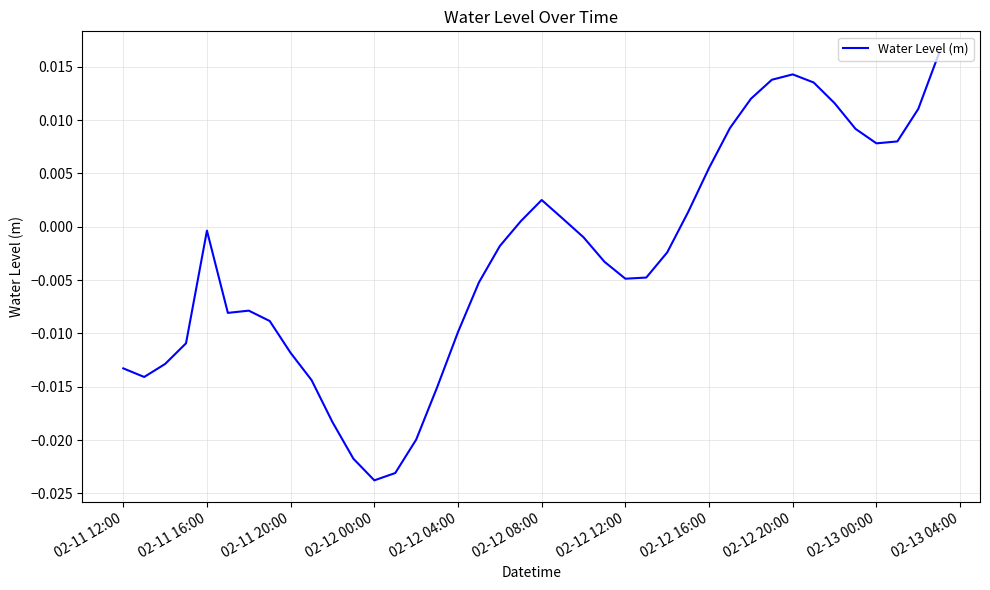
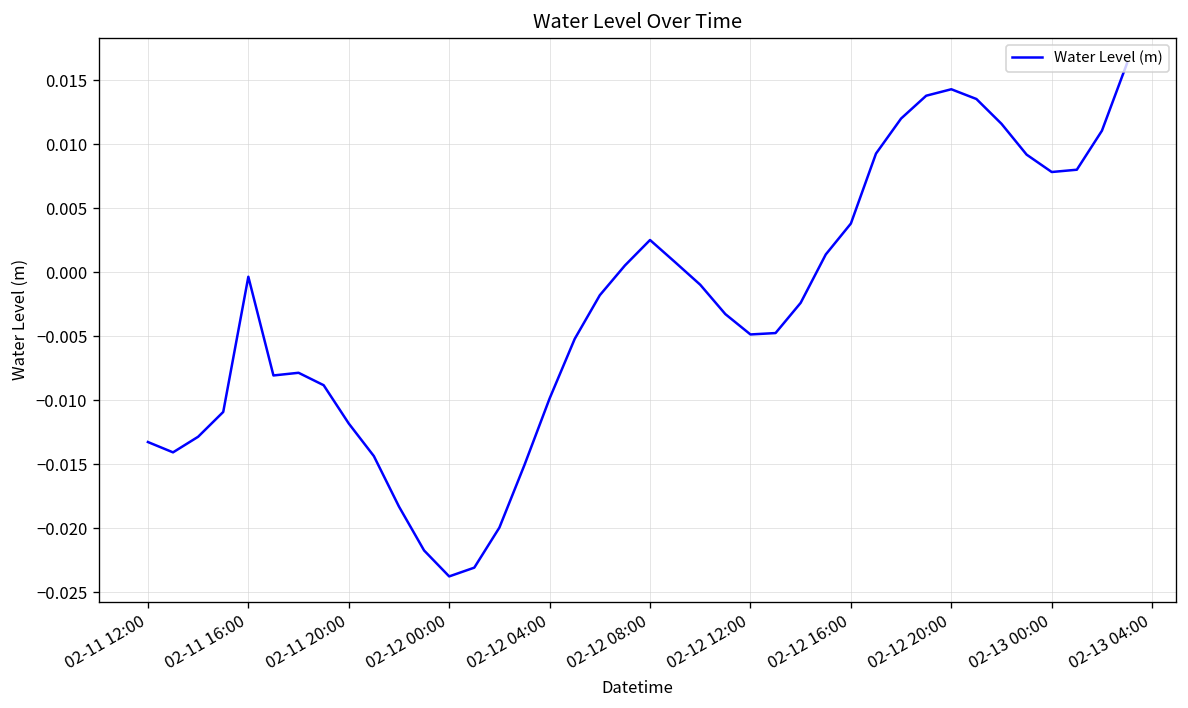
  {
    "02-11 12:00": -0.0133,
    "02-11 16:00": -0.0004,
    "02-11 20:00": -0.0118,
    "02-12 00:00": -0.0238,
    "02-12 04:00": -0.0099,
    "02-12 08:00": 0.0025,
    "02-12 12:00": -0.0049,
-   "02-12 16:00": 0.0055,
+   "02-12 16:00": 0.0038,
    "02-12 20:00": 0.0143,
    "02-13 00:00": 0.0078
  }
